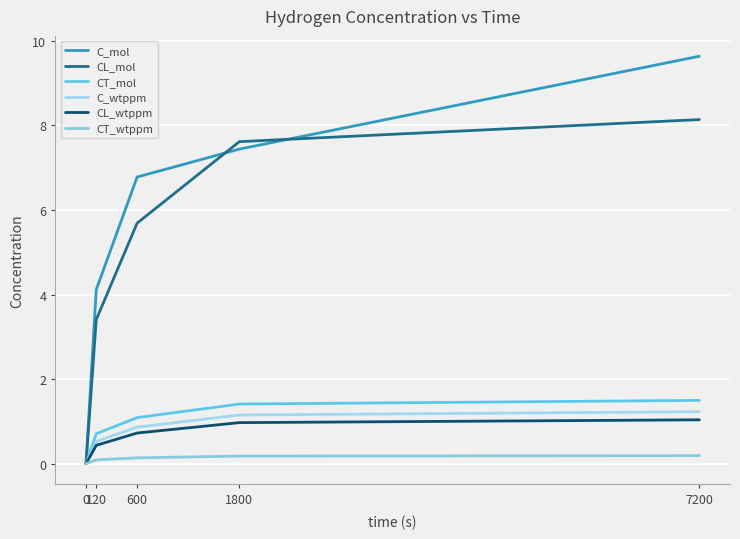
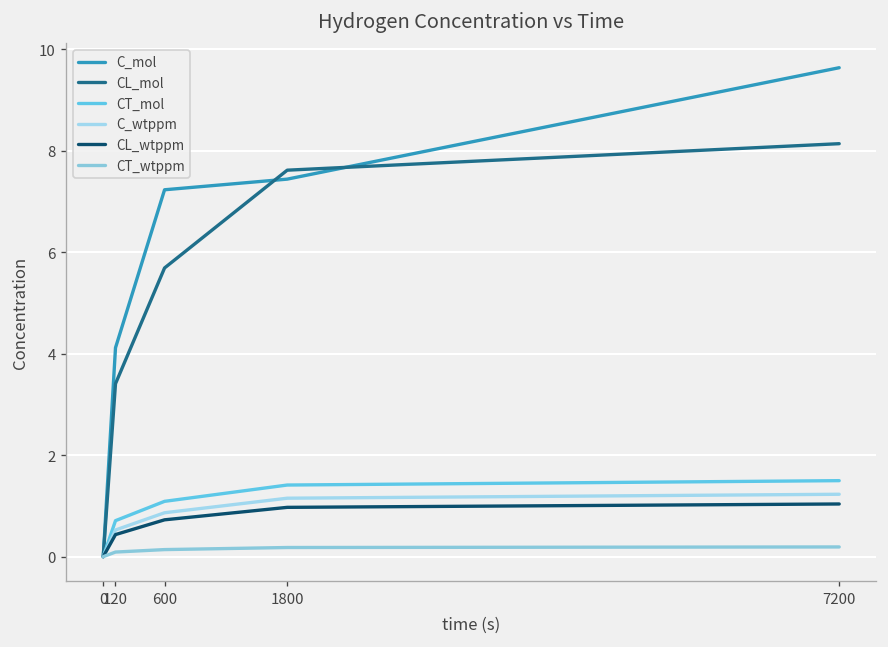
  {
    "C_mol": {
-     "600": 6.8,
+     "600": 7.2,
      "1800": 7.4,
      "7200": 9.6
    }
  }
